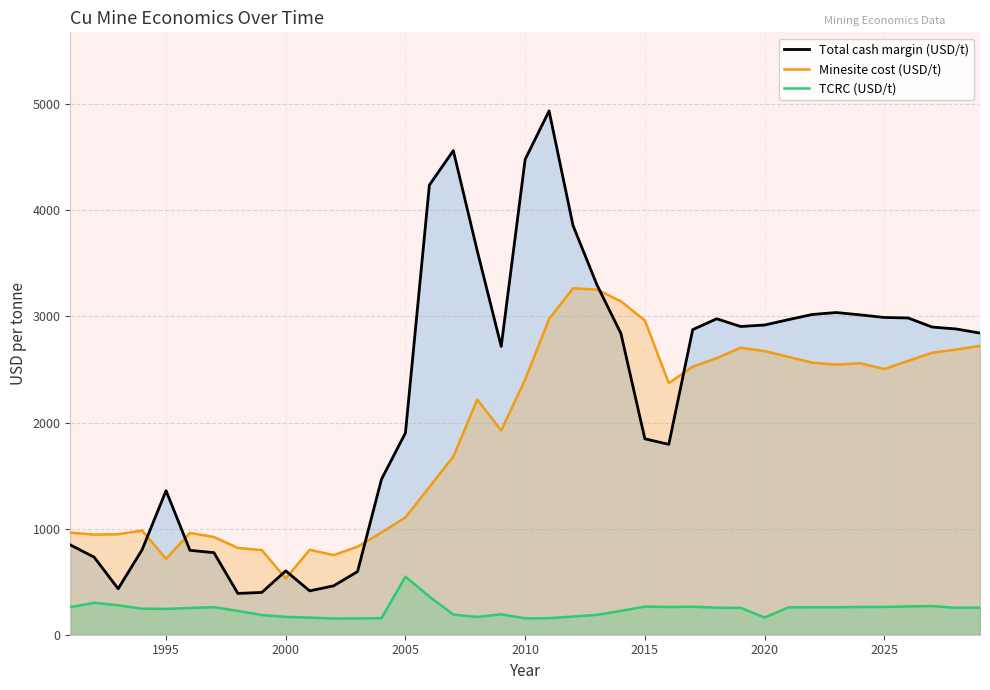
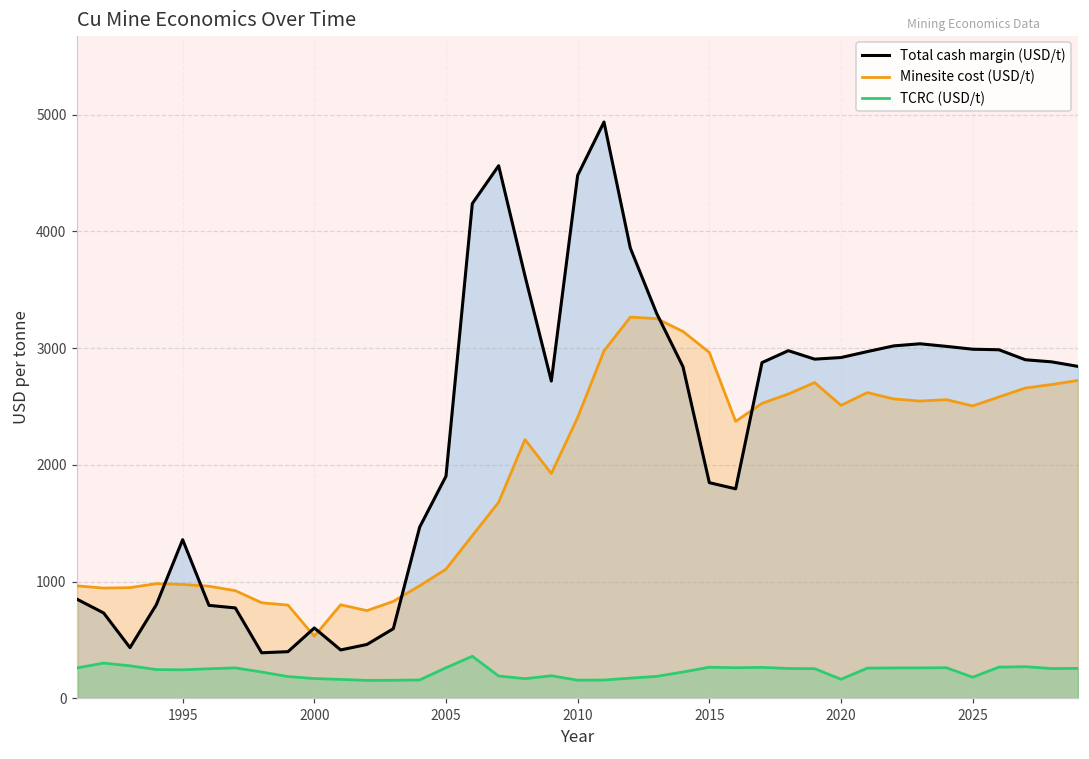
  {
    "Total cash margin (USD/t)": {
      "1995": 1360,
      "2000": 600,
      "2005": 1900,
      "2010": 4480,
      "2015": 1850,
      "2020": 2920,
      "2025": 2990
    },
    "Minesite cost (USD/t)": {
-     "1995": 720,
+     "1995": 980,
      "2000": 530,
      "2005": 1110,
      "2010": 2410,
      "2015": 2960,
-     "2020": 2670,
+     "2020": 2510,
      "2025": 2500
    },
    "TCRC (USD/t)": {
      "1995": 240,
      "2000": 170,
-     "2005": 550,
+     "2005": 260,
      "2010": 150,
      "2015": 270,
      "2020": 160,
-     "2025": 260
+     "2025": 180
    }
  }
